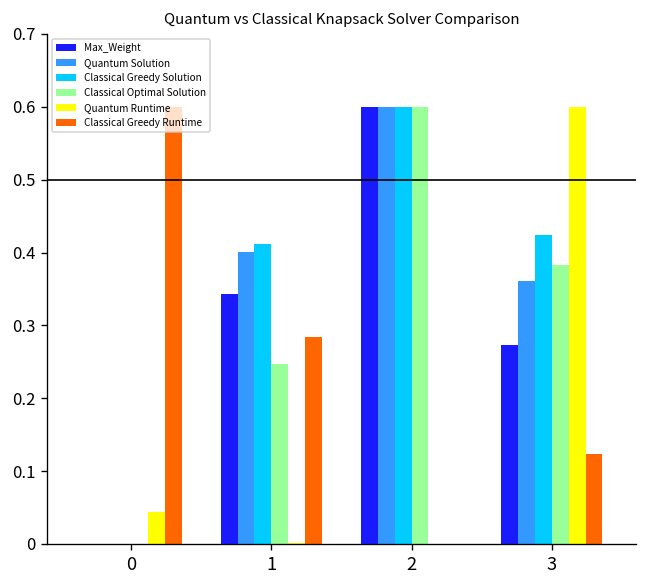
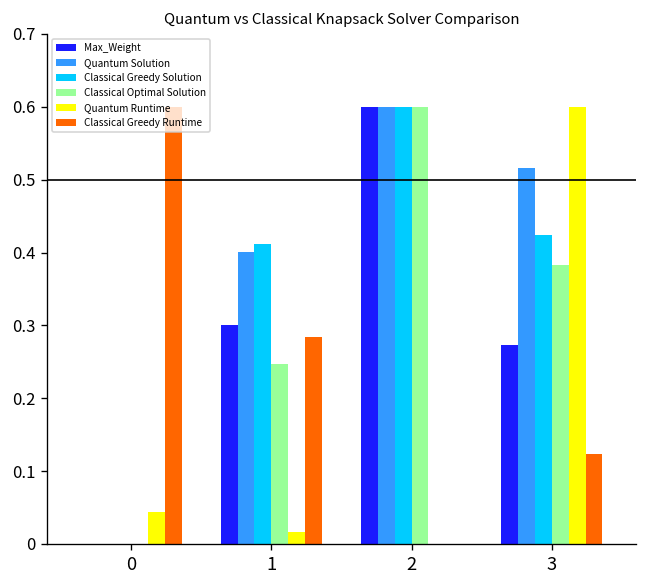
  {
    "Max_Weight": {
      "0": 0.00,
-     "1": 0.34,
+     "1": 0.30,
      "2": 0.60,
      "3": 0.27
    },
    "Quantum Solution": {
      "0": 0.00,
      "1": 0.40,
      "2": 0.60,
-     "3": 0.36
+     "3": 0.52
    },
    "Classical Greedy Solution": {
      "0": 0.00,
      "1": 0.41,
      "2": 0.60,
      "3": 0.42
    },
    "Classical Optimal Solution": {
      "0": 0.00,
      "1": 0.25,
      "2": 0.60,
      "3": 0.38
    },
    "Quantum Runtime": {
      "0": 0.04,
-     "1": 0.00,
+     "1": 0.02,
      "2": 0.00,
      "3": 0.60
    },
    "Classical Greedy Runtime": {
      "1": 0.28,
      "2": 0.00,
      "3": 0.12
    }
  }
